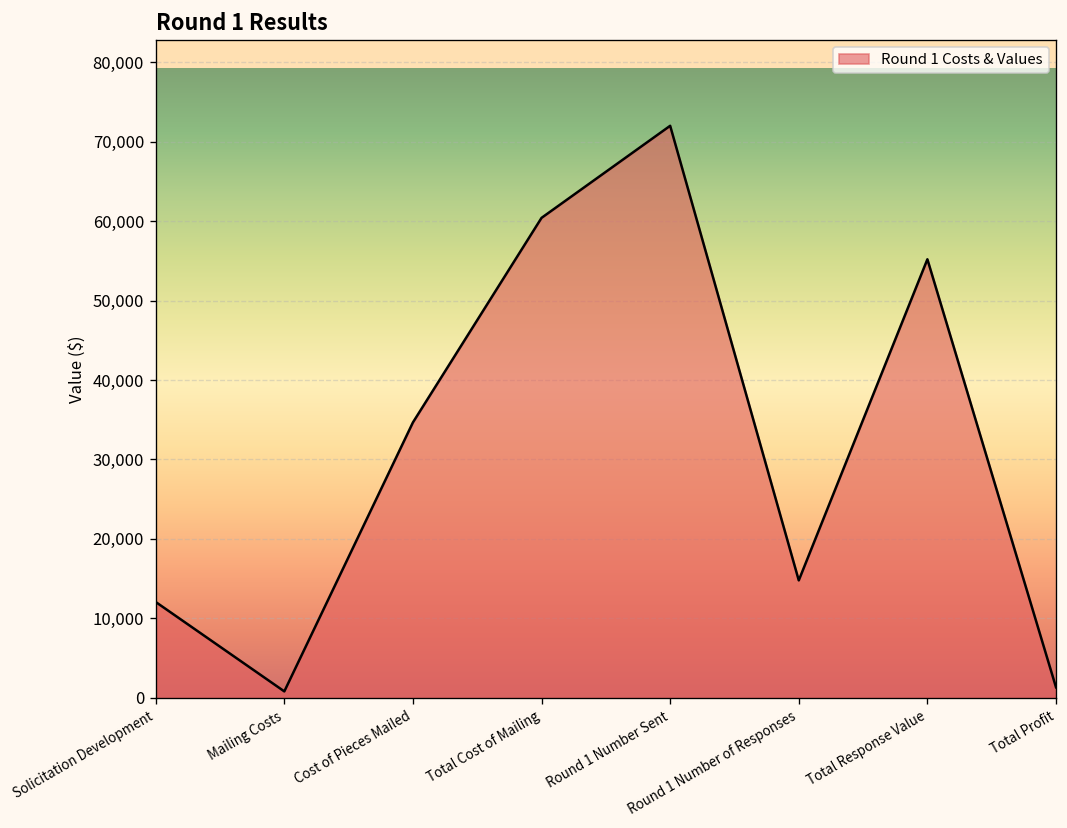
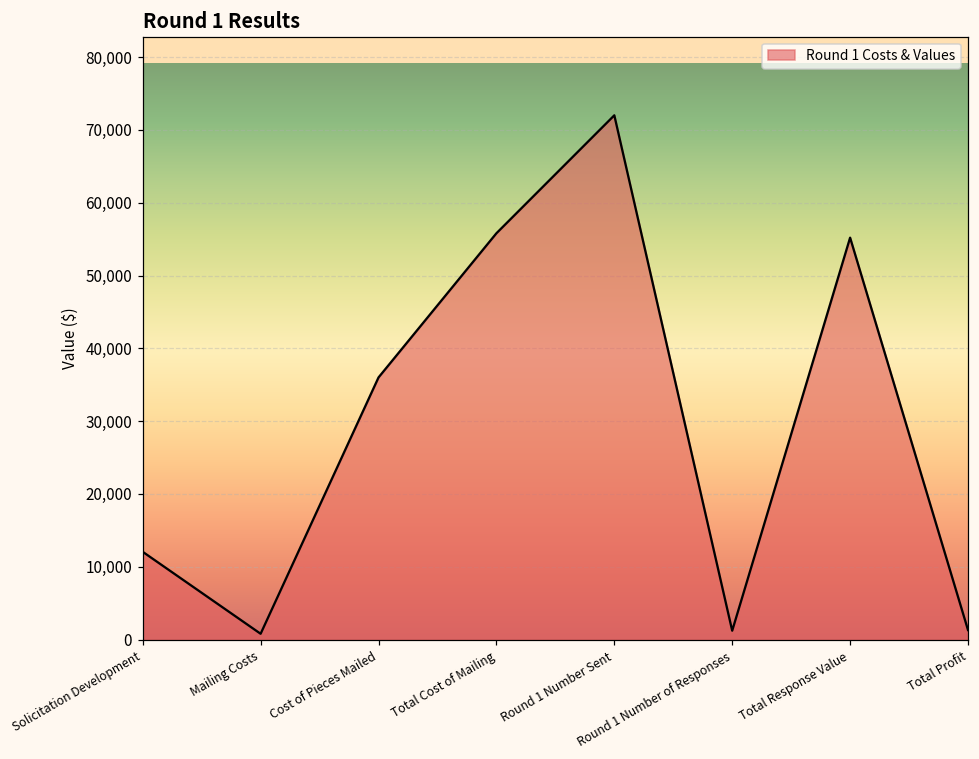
  {
    "Solicitation Development": "12,000",
    "Mailing Costs": "1,000",
-   "Cost of Pieces Mailed": "35,000",
-   "Total Cost of Mailing": "60,000",
+   "Cost of Pieces Mailed": "36,000",
+   "Total Cost of Mailing": "56,000",
    "Round 1 Number Sent": "72,000",
-   "Round 1 Number of Responses": "15,000",
+   "Round 1 Number of Responses": "1,000",
    "Total Response Value": "55,000",
    "Total Profit": "1,000"
  }
